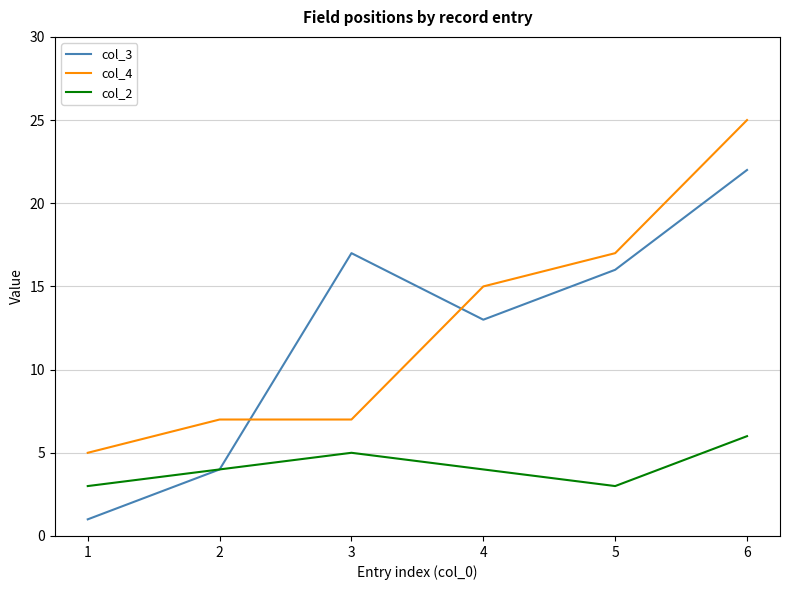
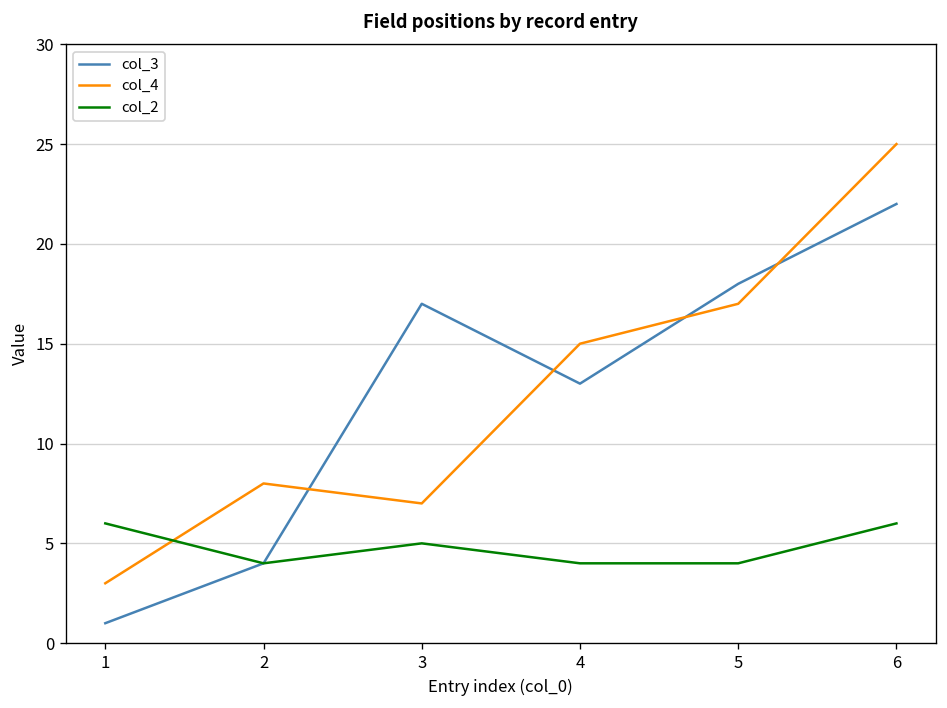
  {
    "col_3": {
      "1": 1,
      "3": 17,
      "4": 13,
-     "5": 16,
+     "5": 18,
      "6": 22
    },
    "col_4": {
-     "1": 5,
-     "2": 7,
+     "1": 3,
+     "2": 8,
      "3": 7,
      "4": 15,
      "5": 17,
      "6": 25
    },
    "col_2": {
-     "1": 3,
+     "1": 6,
      "3": 5,
      "4": 4,
-     "5": 3,
+     "5": 4,
      "6": 6
    }
  }
